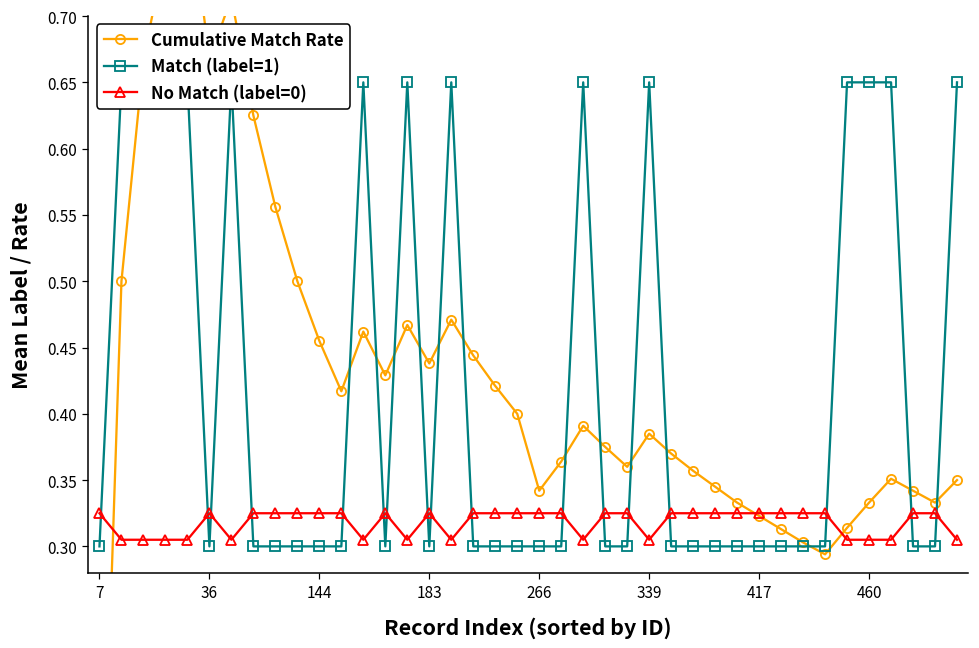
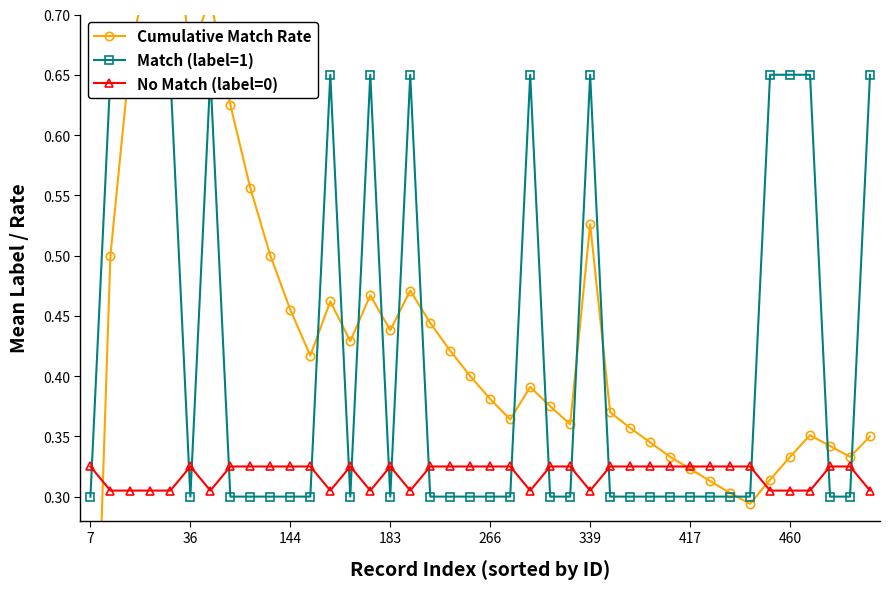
  {
    "Cumulative Match Rate": {
      "144": 0.455,
      "183": 0.438,
-     "266": 0.342,
-     "339": 0.385,
+     "266": 0.381,
+     "339": 0.526,
      "460": 0.333
    },
    "Match (label=1)": {
      "144": 0.300,
      "183": 0.300,
      "266": 0.300,
      "339": 0.650,
      "417": 0.300,
      "460": 0.650
    },
    "No Match (label=0)": {
      "144": 0.325,
      "183": 0.325,
      "266": 0.325,
      "339": 0.305,
      "460": 0.305
    }
  }
